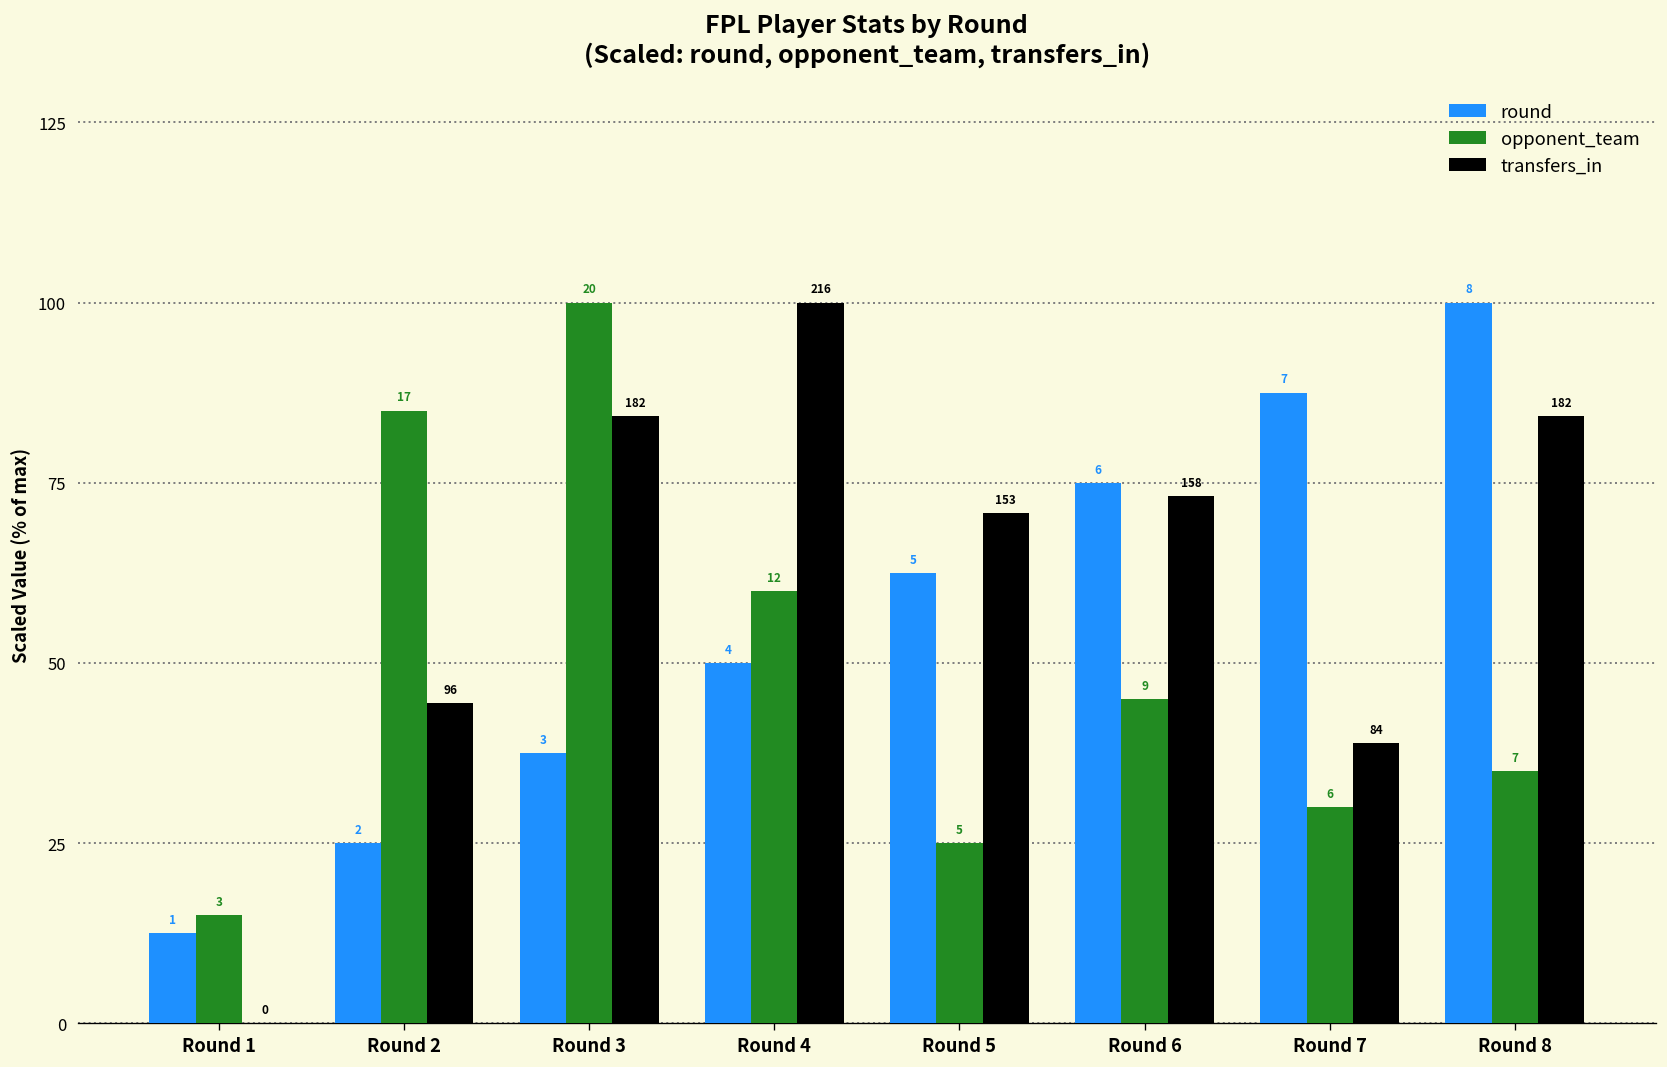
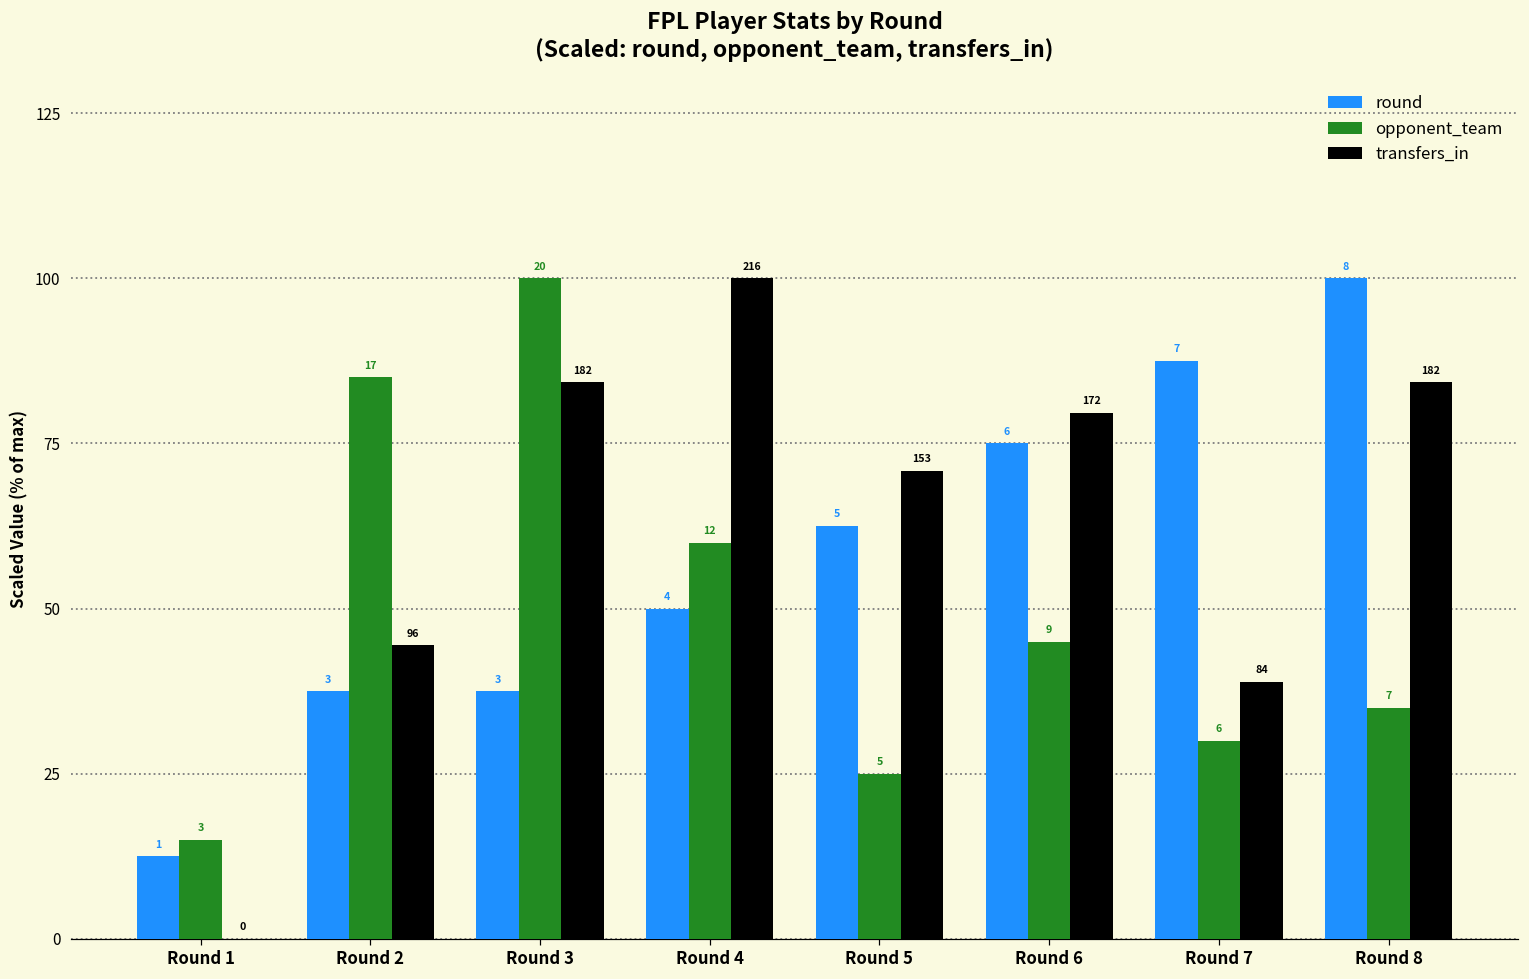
  {
    "round": {
-     "Round 2": 2
+     "Round 2": 3
    },
    "transfers_in": {
      "Round 1": 0,
-     "Round 6": 158
+     "Round 6": 172
    }
  }
